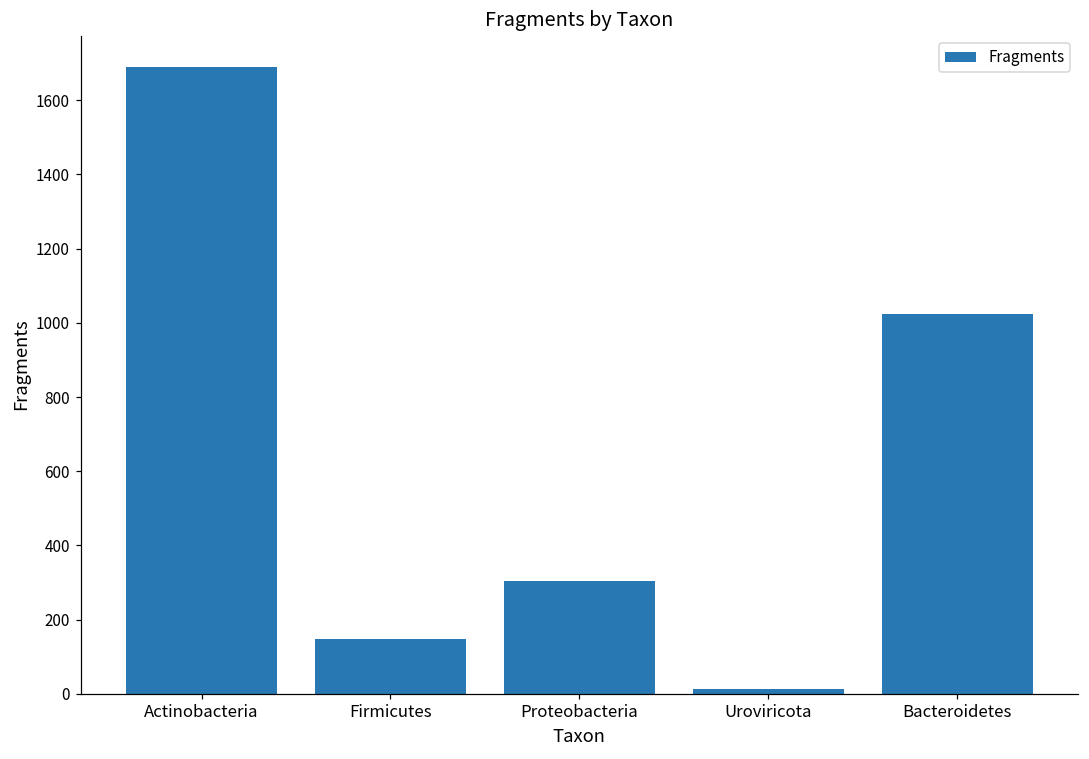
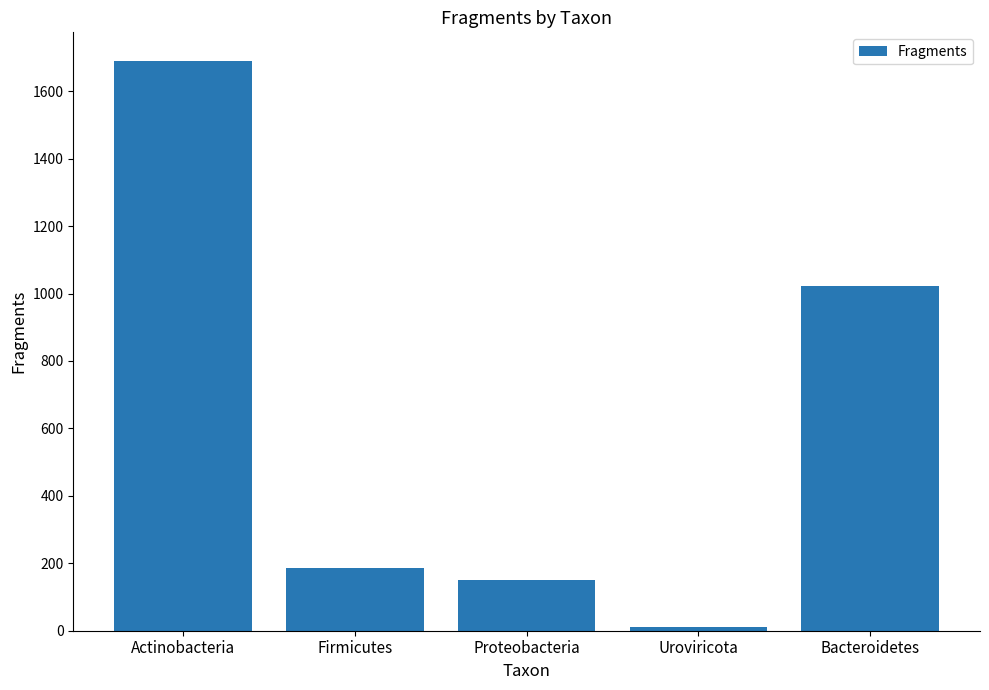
  {
    "Actinobacteria": 1690,
-   "Firmicutes": 150,
-   "Proteobacteria": 310,
+   "Firmicutes": 190,
+   "Proteobacteria": 150,
    "Uroviricota": 10,
    "Bacteroidetes": 1020
  }
